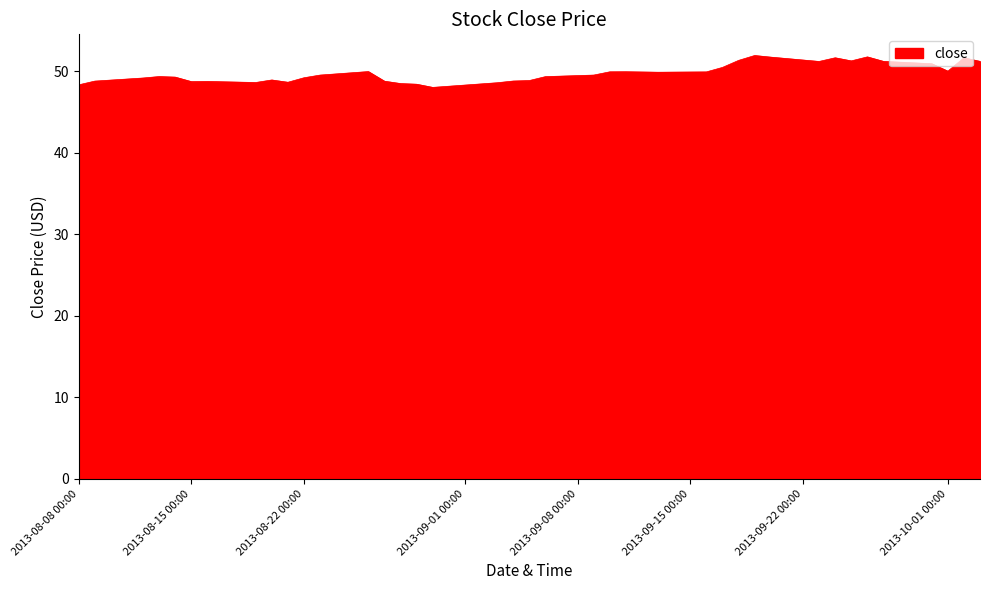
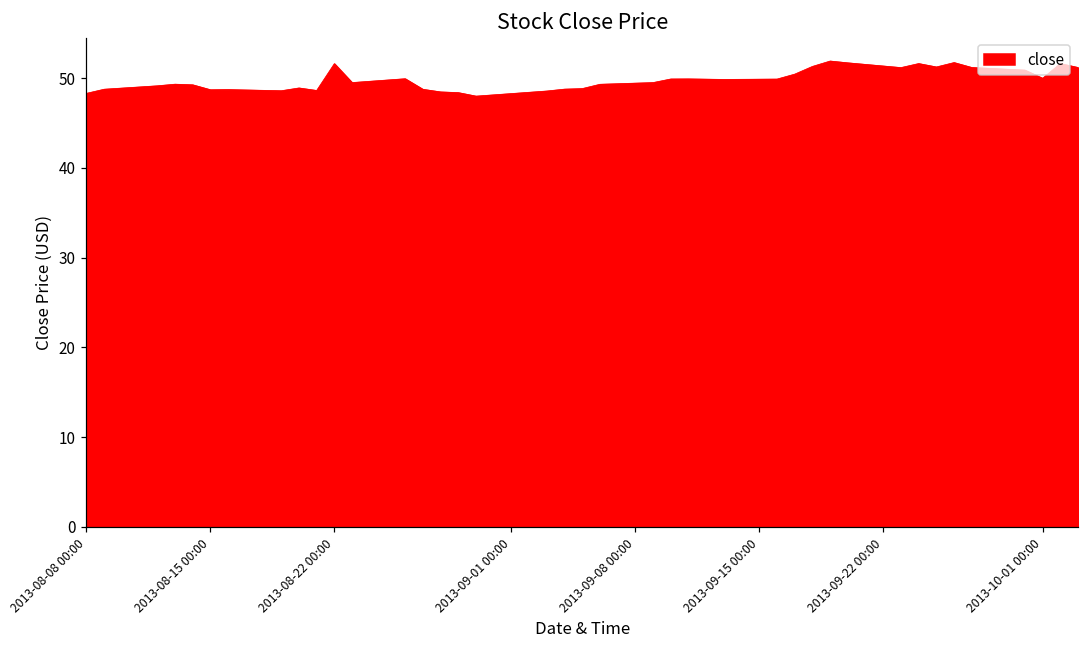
  {
    "2013-08-08 00:00": 48,
    "2013-08-15 00:00": 49,
-   "2013-08-22 00:00": 49,
+   "2013-08-22 00:00": 52,
    "2013-10-01 00:00": 50
  }
